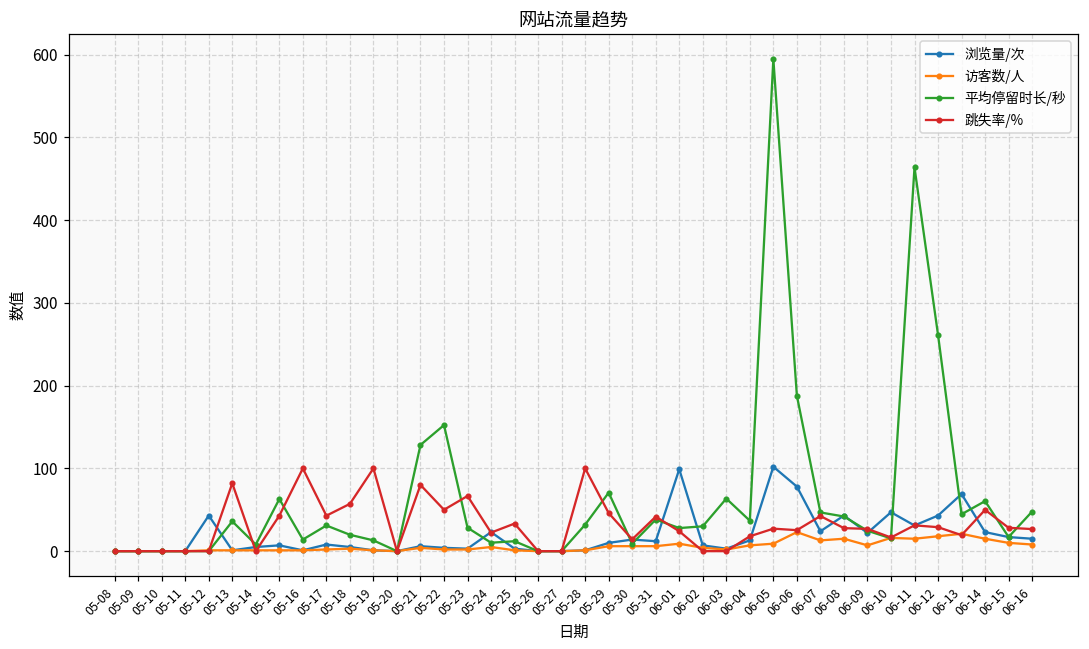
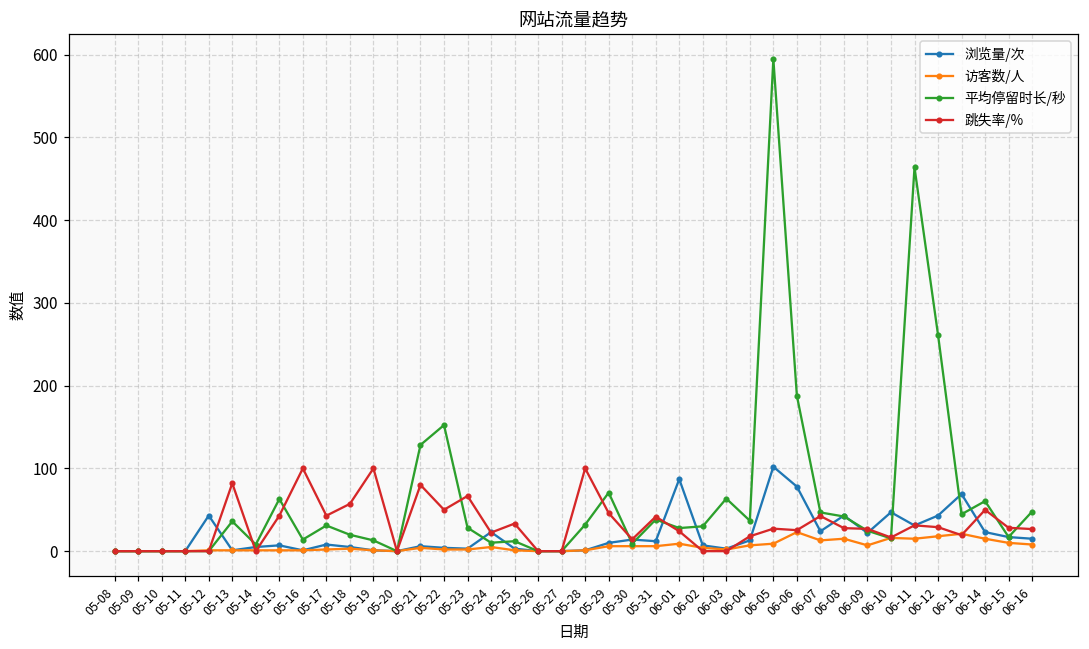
  {
    "浏览量/次": {
      "05-12": 40,
      "05-15": 10,
      "05-17": 10,
      "05-29": 10,
      "05-31": 10,
-     "06-01": 100,
+     "06-01": 90,
      "06-04": 10,
      "06-05": 100,
      "06-06": 80,
      "06-07": 20,
      "06-10": 50,
      "06-12": 40,
      "06-13": 70,
      "06-14": 20,
      "06-16": 20
    },
    "访客数/人": {
      "05-15": 0,
      "05-17": 0,
      "05-24": 10,
      "05-29": 10,
      "05-31": 10,
      "06-01": 10,
      "06-04": 10,
      "06-05": 10,
      "06-07": 10,
      "06-08": 20,
      "06-09": 10,
      "06-11": 20,
      "06-12": 20,
      "06-14": 20,
      "06-15": 10,
      "06-16": 10
    },
    "平均停留时长/秒": {
      "05-13": 40,
      "05-15": 60,
      "05-16": 10,
      "05-17": 30,
      "05-18": 20,
      "05-19": 10,
      "05-21": 130,
      "05-22": 150,
      "05-23": 30,
      "05-24": 10,
      "05-25": 10,
      "05-28": 30,
      "05-29": 70,
      "05-31": 40,
      "06-01": 30,
      "06-02": 30,
      "06-03": 60,
      "06-04": 40,
      "06-05": 590,
      "06-06": 190,
      "06-07": 50,
      "06-11": 460,
      "06-12": 260,
      "06-13": 40,
      "06-14": 60,
      "06-16": 50
    },
    "跳失率/%": {
      "05-13": 80,
      "05-15": 40,
      "05-16": 100,
      "05-17": 40,
      "05-18": 60,
      "05-19": 100,
      "05-21": 80,
      "05-22": 50,
      "05-23": 70,
      "05-25": 30,
      "05-28": 100,
      "05-29": 50,
      "05-31": 40,
      "06-01": 20,
      "06-02": 0,
      "06-04": 20,
      "06-05": 30,
      "06-07": 40,
      "06-08": 30,
      "06-12": 30,
      "06-14": 50,
      "06-15": 30,
      "06-16": 30
    }
  }
